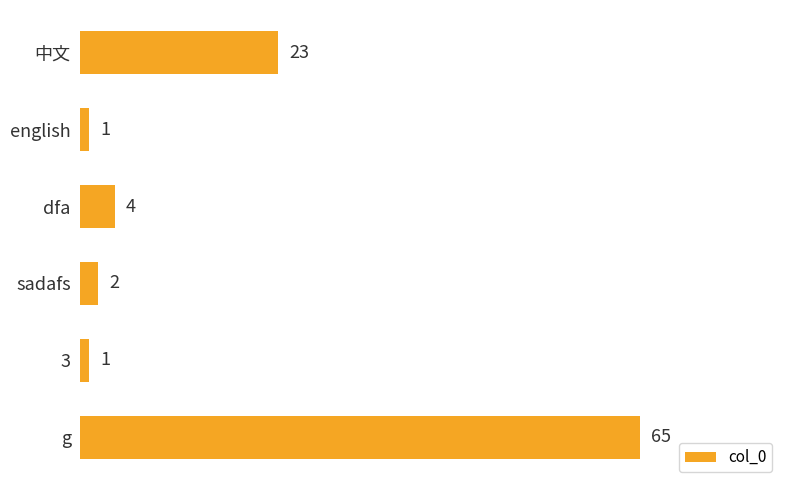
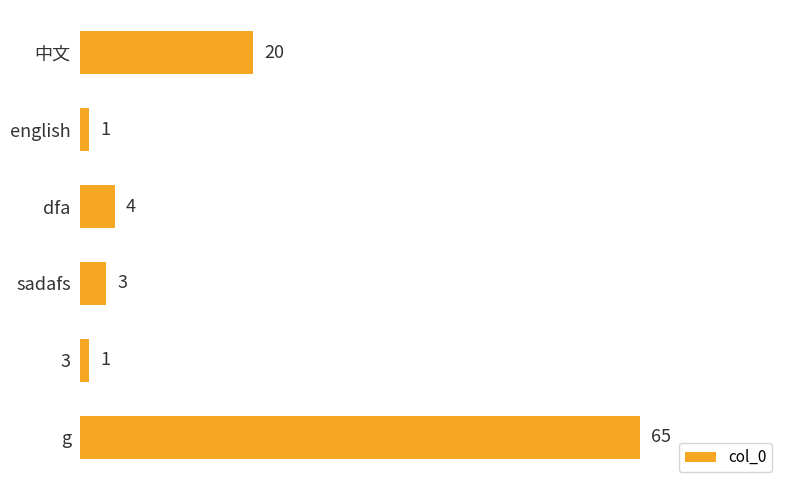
  {
-   "中文": 23,
+   "中文": 20,
    "english": 1,
    "dfa": 4,
-   "sadafs": 2,
+   "sadafs": 3,
    "3": 1,
    "g": 65
  }
